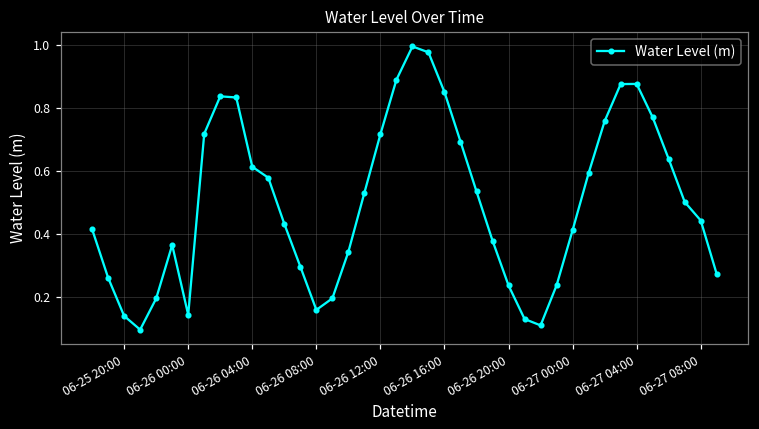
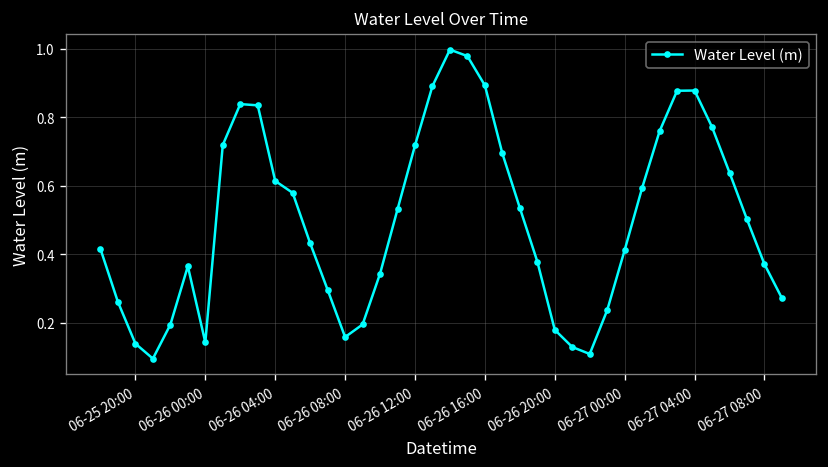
  {
    "06-25 20:00": 0.14,
    "06-26 00:00": 0.14,
    "06-26 04:00": 0.61,
    "06-26 08:00": 0.16,
    "06-26 12:00": 0.72,
-   "06-26 16:00": 0.85,
-   "06-26 20:00": 0.24,
+   "06-26 16:00": 0.89,
+   "06-26 20:00": 0.18,
    "06-27 00:00": 0.41,
    "06-27 04:00": 0.88,
-   "06-27 08:00": 0.44
+   "06-27 08:00": 0.37
  }
